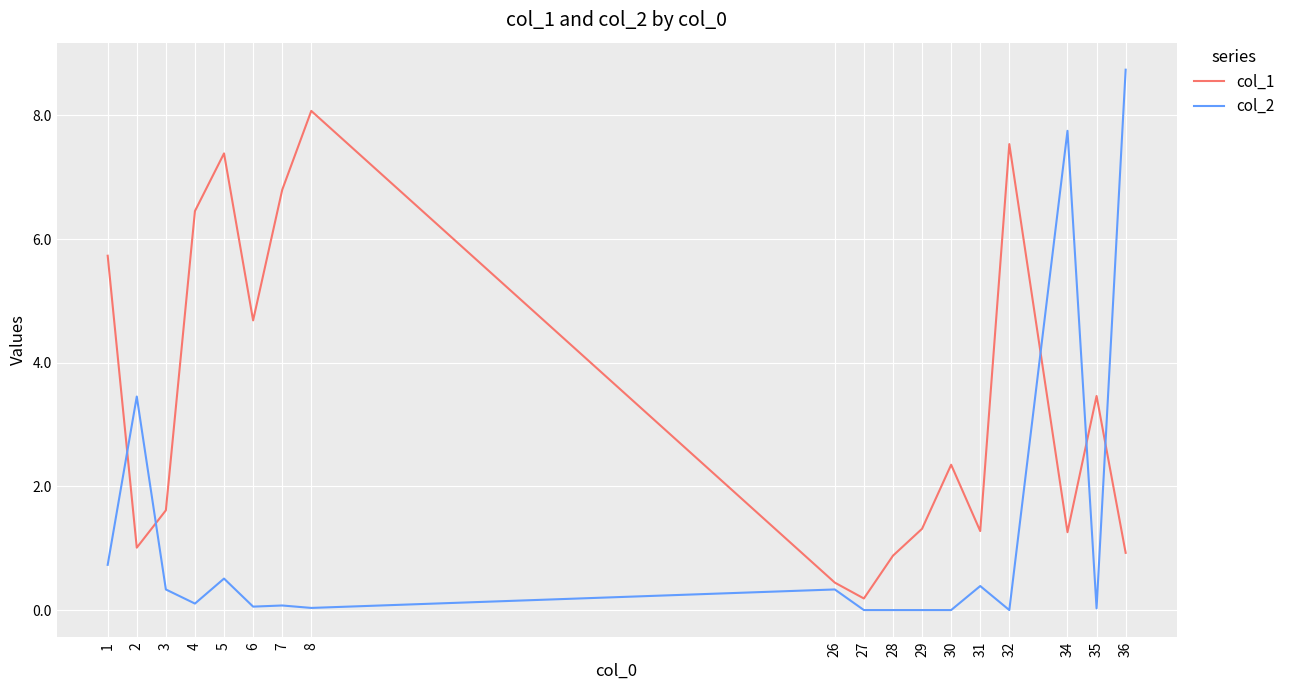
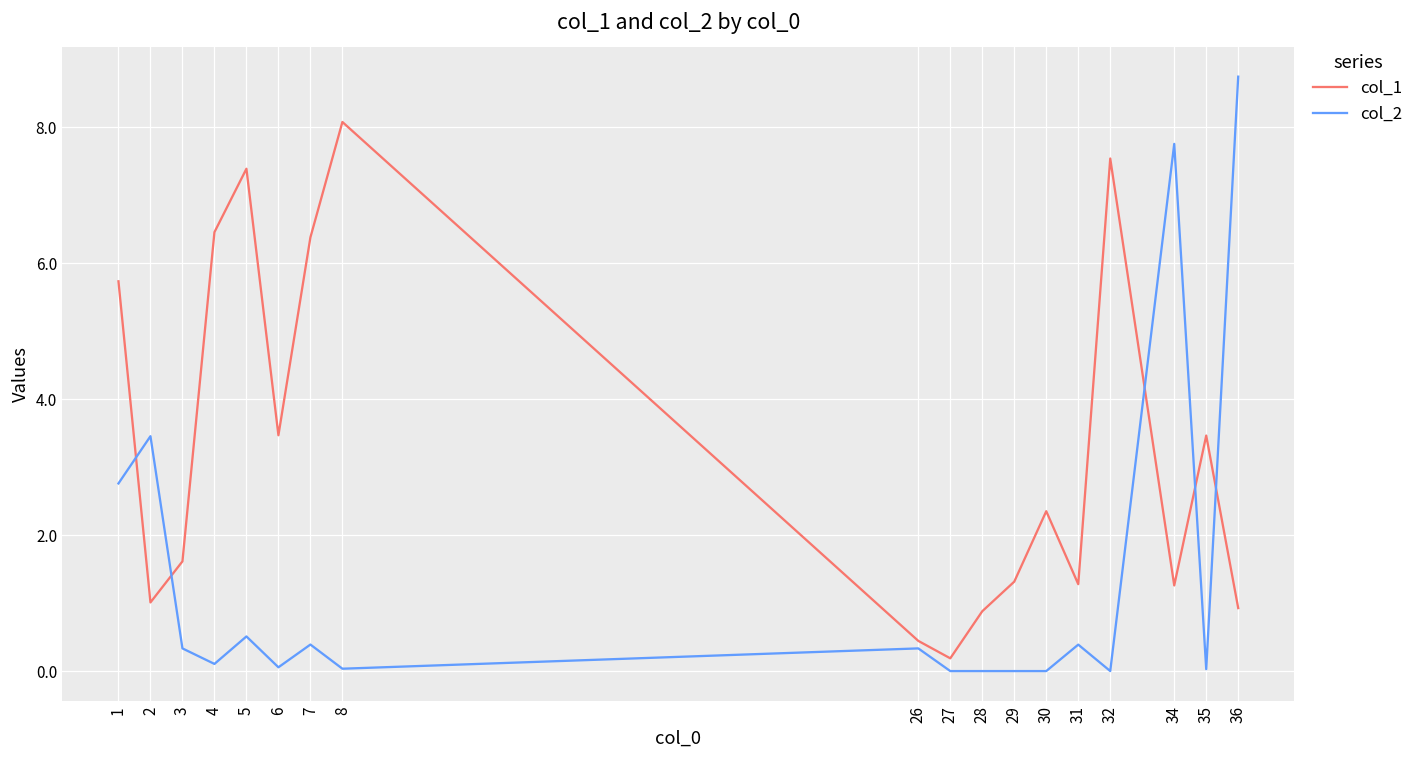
  {
    "col_1": {
      "1": 5.7,
      "2": 1.0,
      "3": 1.6,
      "4": 6.5,
      "5": 7.4,
-     "6": 4.7,
-     "7": 6.8,
+     "6": 3.5,
+     "7": 6.4,
      "8": 8.1,
      "26": 0.4,
      "27": 0.2,
      "28": 0.9,
      "29": 1.3,
      "30": 2.4,
      "31": 1.3,
      "32": 7.5,
      "34": 1.3,
      "35": 3.5,
      "36": 0.9
    },
    "col_2": {
-     "1": 0.7,
+     "1": 2.8,
      "2": 3.5,
      "3": 0.3,
      "4": 0.1,
      "5": 0.5,
      "6": 0.1,
-     "7": 0.1,
+     "7": 0.4,
      "8": 0.0,
      "26": 0.3,
      "27": 0.0,
      "28": 0.0,
      "29": 0.0,
      "30": 0.0,
      "31": 0.4,
      "32": 0.0,
      "34": 7.8,
      "35": 0.0,
      "36": 8.7
    }
  }
